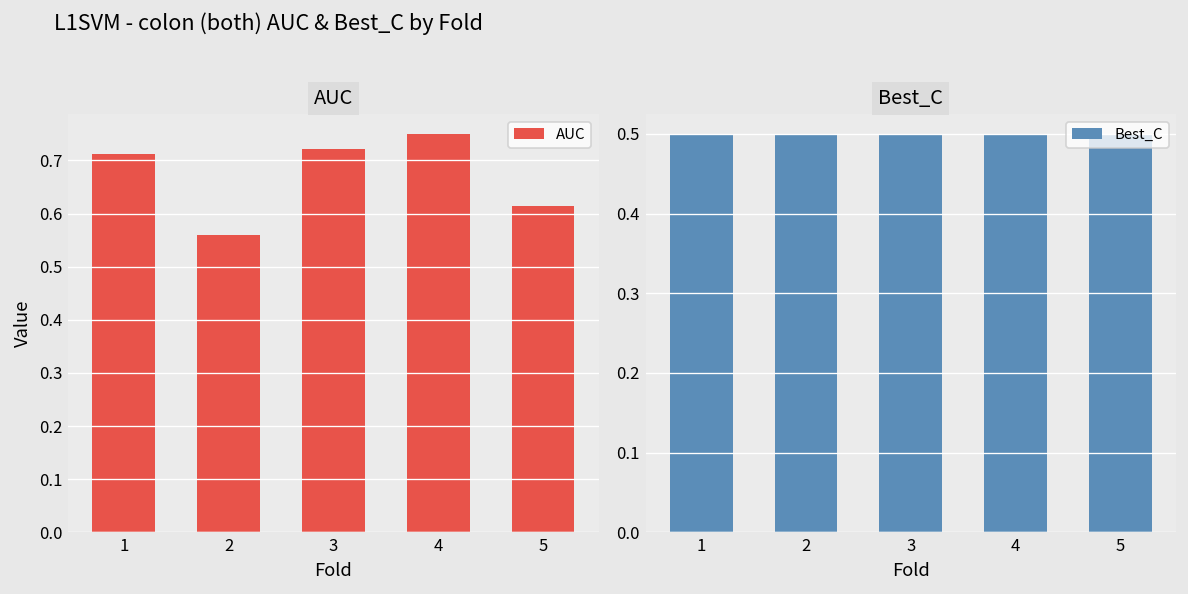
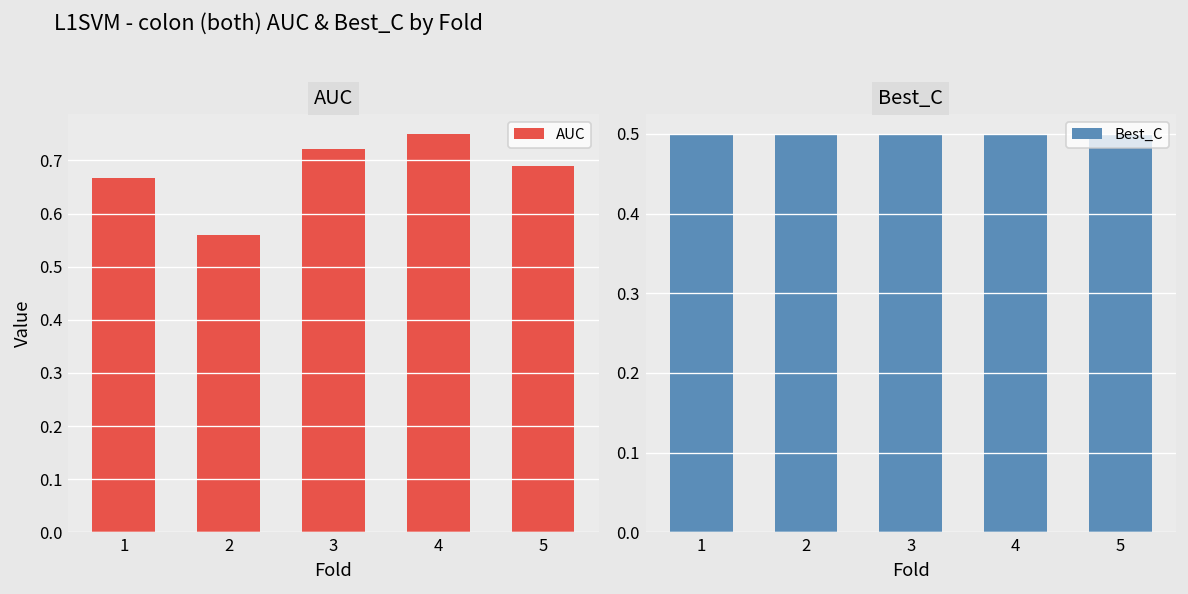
  {
    "AUC": {
-     "1": 0.71,
+     "1": 0.67,
      "2": 0.56,
      "3": 0.72,
      "4": 0.75,
-     "5": 0.61
+     "5": 0.69
    },
    "Best_C": {
      "1": 0.50,
      "2": 0.50,
      "3": 0.50,
      "4": 0.50
    }
  }
